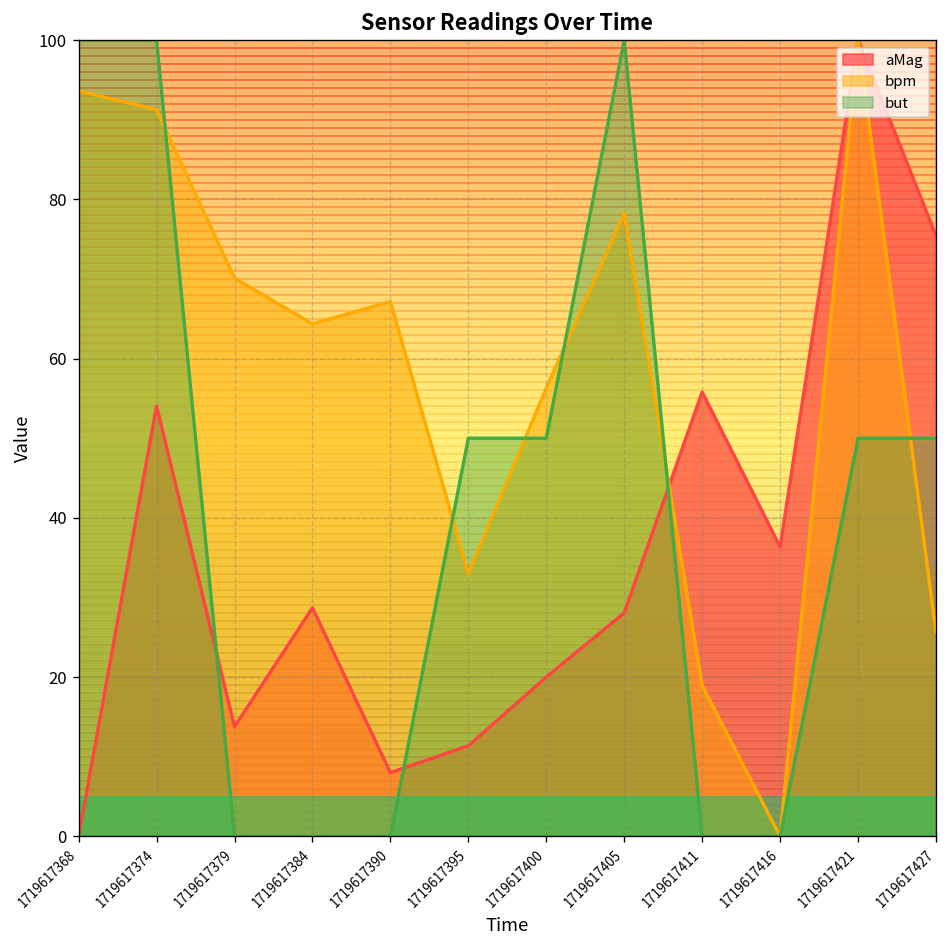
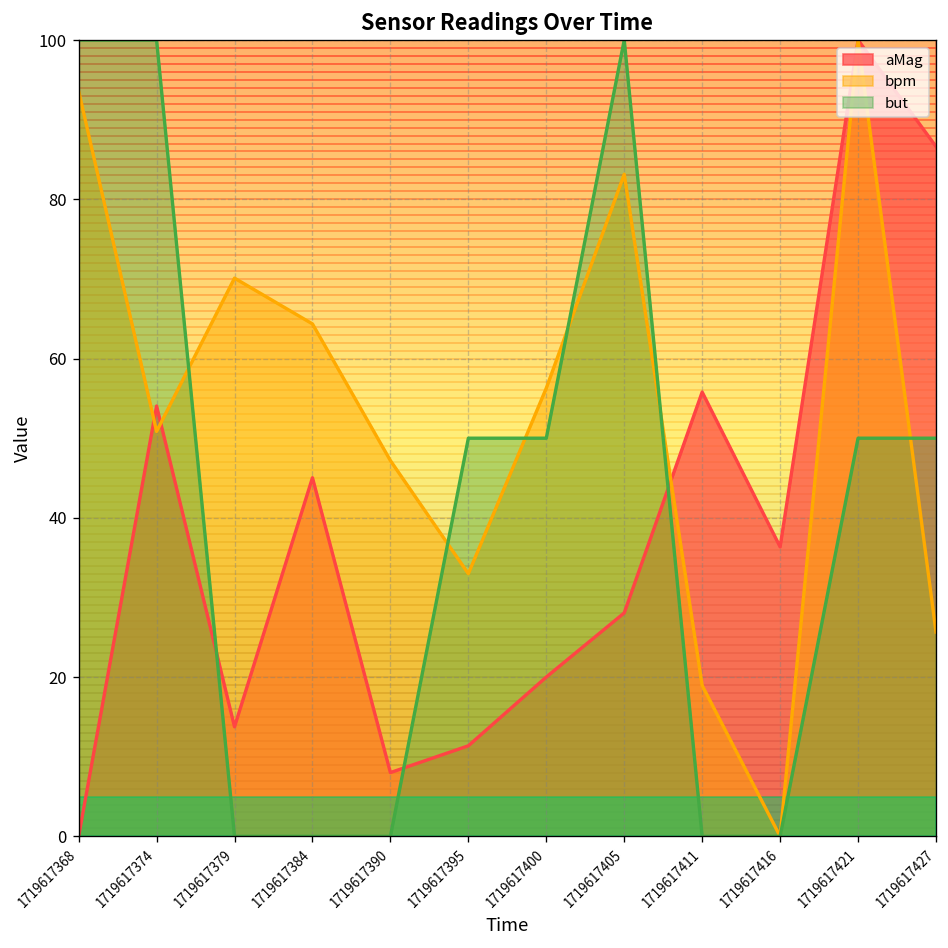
  {
    "aMag": {
      "1719617374": 54,
      "1719617379": 14,
-     "1719617384": 29,
+     "1719617384": 45,
      "1719617390": 8,
      "1719617395": 11,
      "1719617400": 20,
      "1719617405": 28,
      "1719617411": 56,
      "1719617416": 36,
-     "1719617427": 75
+     "1719617427": 87
    },
    "bpm": {
      "1719617368": 94,
-     "1719617374": 91,
+     "1719617374": 51,
      "1719617379": 70,
      "1719617384": 64,
-     "1719617390": 67,
+     "1719617390": 47,
      "1719617395": 33,
      "1719617400": 56,
-     "1719617405": 78,
+     "1719617405": 83,
      "1719617411": 19,
      "1719617427": 26
    },
    "but": {
      "1719617368": 100,
      "1719617374": 100,
      "1719617395": 50,
      "1719617400": 50,
      "1719617405": 100,
      "1719617421": 50,
      "1719617427": 50
    }
  }
